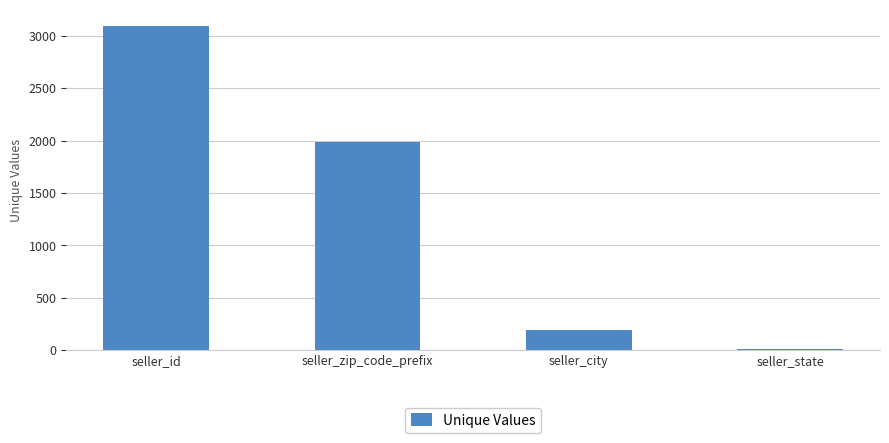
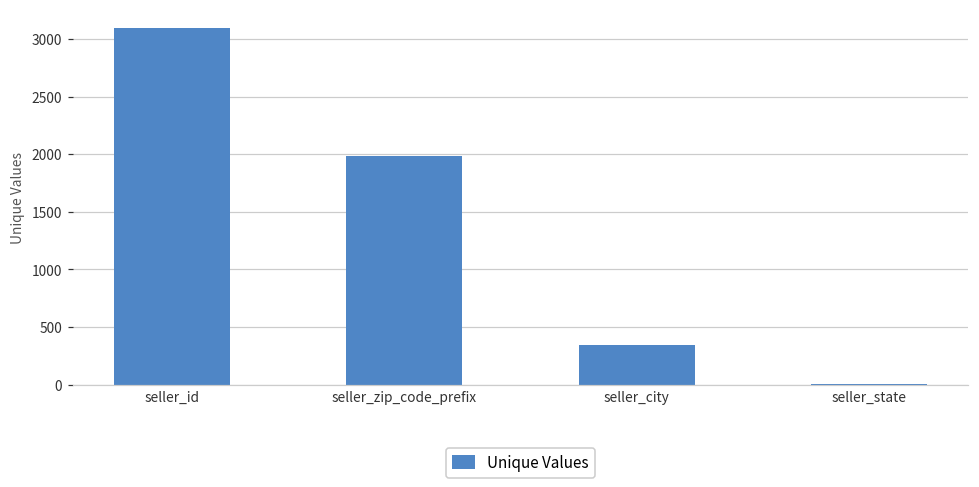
  {
    "seller_id": 3100,
    "seller_zip_code_prefix": 1990,
-   "seller_city": 190
+   "seller_city": 340
  }
